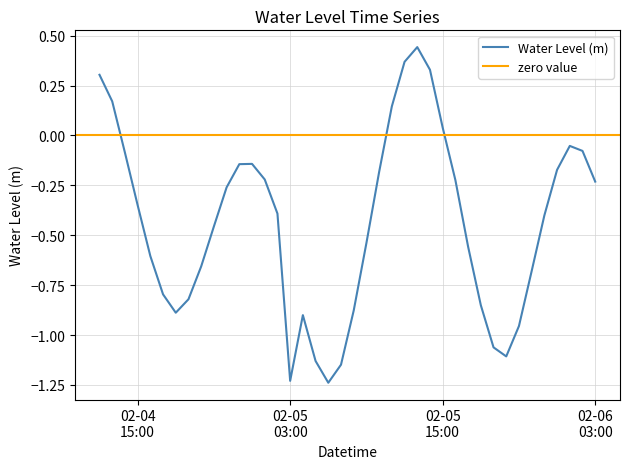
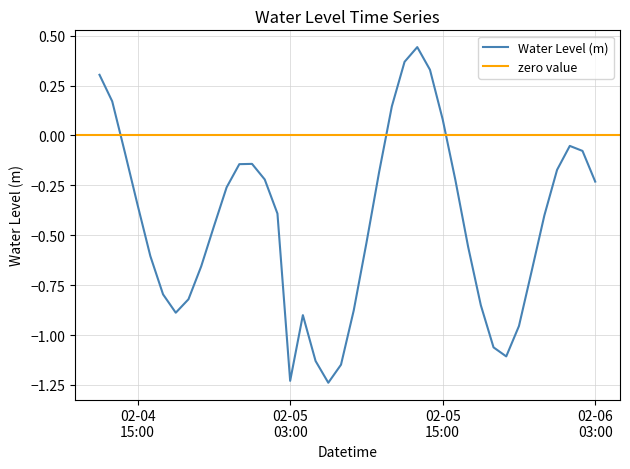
  {
    "02-04 15:00": -0.35,
    "02-05 03:00": -1.23,
-   "02-05 15:00": 0.04,
+   "02-05 15:00": 0.08,
    "02-06 03:00": -0.23
  }
